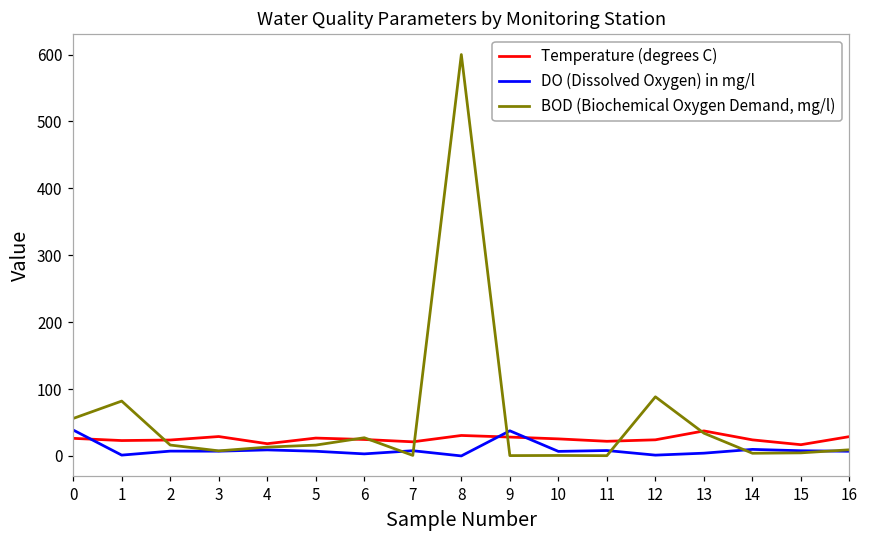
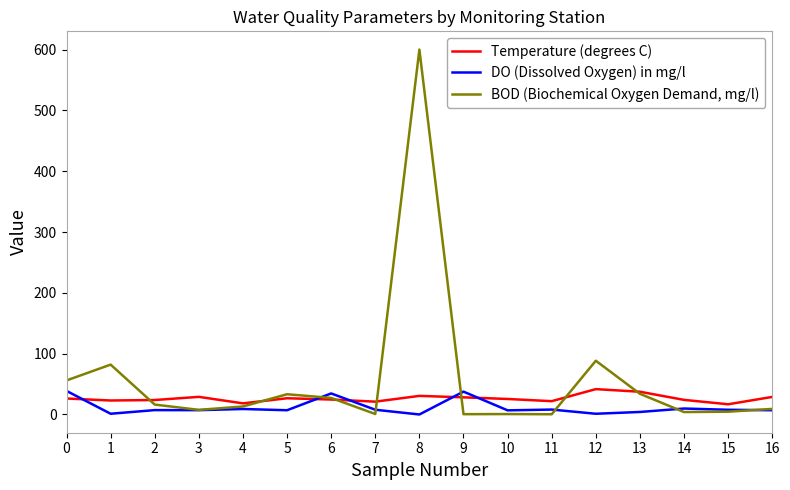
  {
    "Temperature (degrees C)": {
      "0": 30,
      "1": 20,
      "2": 20,
      "3": 30,
      "4": 20,
      "5": 30,
      "7": 20,
      "8": 30,
      "9": 30,
      "10": 30,
      "11": 20,
-     "12": 20,
+     "12": 40,
      "14": 20,
      "15": 20,
      "16": 30
    },
    "DO (Dissolved Oxygen) in mg/l": {
      "0": 40,
      "1": 0,
      "2": 10,
      "5": 10,
-     "6": 0,
+     "6": 30,
      "7": 10,
      "8": 0,
      "9": 40,
      "10": 10,
      "11": 10,
      "12": 0,
      "13": 0,
      "14": 10
    },
    "BOD (Biochemical Oxygen Demand, mg/l)": {
      "0": 60,
      "1": 80,
      "2": 20,
-     "5": 20,
+     "5": 30,
      "7": 0,
      "8": 600,
      "9": 0,
      "10": 0,
      "11": 0,
      "12": 90,
      "14": 0
    }
  }
